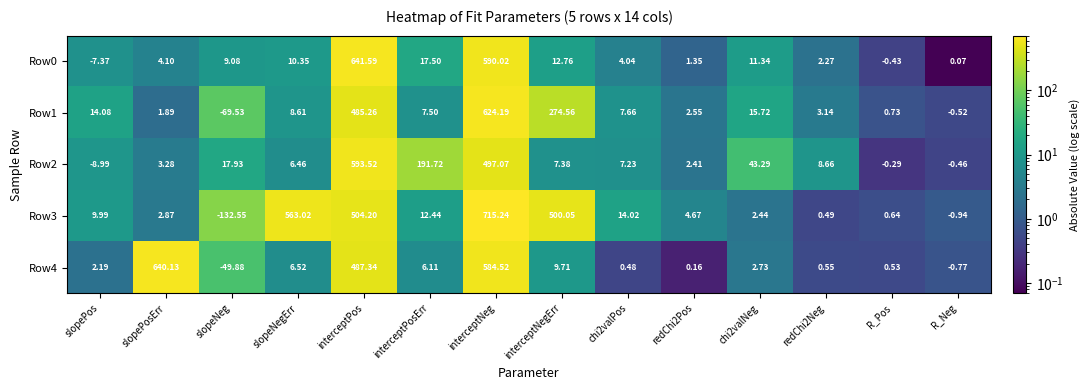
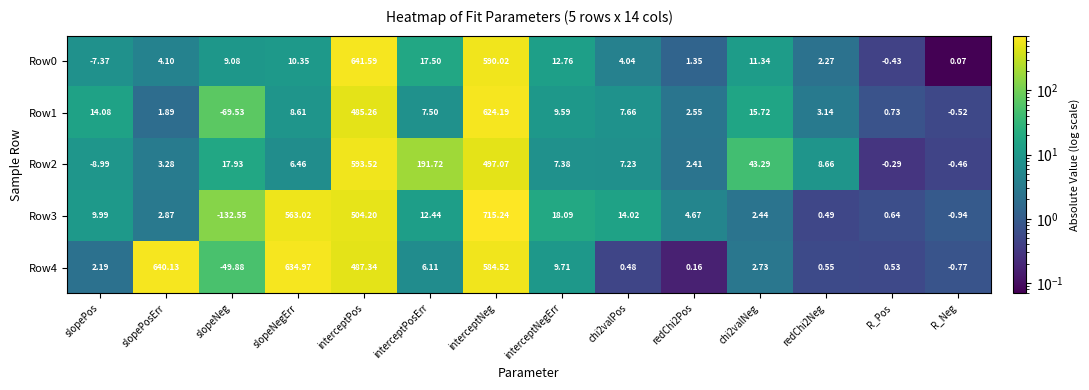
  {
    "Row0": {
      "slopePos": -7.37,
      "slopePosErr": 4.10,
      "slopeNeg": 9.08,
      "slopeNegErr": 10.35,
      "interceptPos": 641.59,
      "interceptPosErr": 17.50,
      "interceptNeg": 590.02,
      "interceptNegErr": 12.76,
      "chi2valPos": 4.04,
      "redChi2Pos": 1.35,
      "chi2valNeg": 11.34,
      "redChi2Neg": 2.27,
      "R_Pos": -0.43,
      "R_Neg": 0.07
    },
    "Row1": {
      "slopePos": 14.08,
      "slopePosErr": 1.89,
      "slopeNeg": -69.53,
      "slopeNegErr": 8.61,
      "interceptPos": 485.26,
      "interceptPosErr": 7.50,
      "interceptNeg": 624.19,
-     "interceptNegErr": 274.56,
+     "interceptNegErr": 9.59,
      "chi2valPos": 7.66,
      "redChi2Pos": 2.55,
      "chi2valNeg": 15.72,
      "redChi2Neg": 3.14,
      "R_Pos": 0.73,
      "R_Neg": -0.52
    },
    "Row2": {
      "slopePos": -8.99,
      "slopePosErr": 3.28,
      "slopeNeg": 17.93,
      "slopeNegErr": 6.46,
      "interceptPos": 593.52,
      "interceptPosErr": 191.72,
      "interceptNeg": 497.07,
      "interceptNegErr": 7.38,
      "chi2valPos": 7.23,
      "redChi2Pos": 2.41,
      "chi2valNeg": 43.29,
      "redChi2Neg": 8.66,
      "R_Pos": -0.29,
      "R_Neg": -0.46
    },
    "Row3": {
      "slopePos": 9.99,
      "slopePosErr": 2.87,
      "slopeNeg": -132.55,
      "slopeNegErr": 563.02,
      "interceptPos": 504.20,
      "interceptPosErr": 12.44,
      "interceptNeg": 715.24,
-     "interceptNegErr": 500.05,
+     "interceptNegErr": 18.09,
      "chi2valPos": 14.02,
      "redChi2Pos": 4.67,
      "chi2valNeg": 2.44,
      "redChi2Neg": 0.49,
      "R_Pos": 0.64,
      "R_Neg": -0.94
    },
    "Row4": {
      "slopePos": 2.19,
      "slopePosErr": 640.13,
      "slopeNeg": -49.88,
-     "slopeNegErr": 6.52,
+     "slopeNegErr": 634.97,
      "interceptPos": 487.34,
      "interceptPosErr": 6.11,
      "interceptNeg": 584.52,
      "interceptNegErr": 9.71,
      "chi2valPos": 0.48,
      "redChi2Pos": 0.16,
      "chi2valNeg": 2.73,
      "redChi2Neg": 0.55,
      "R_Pos": 0.53,
      "R_Neg": -0.77
    }
  }
